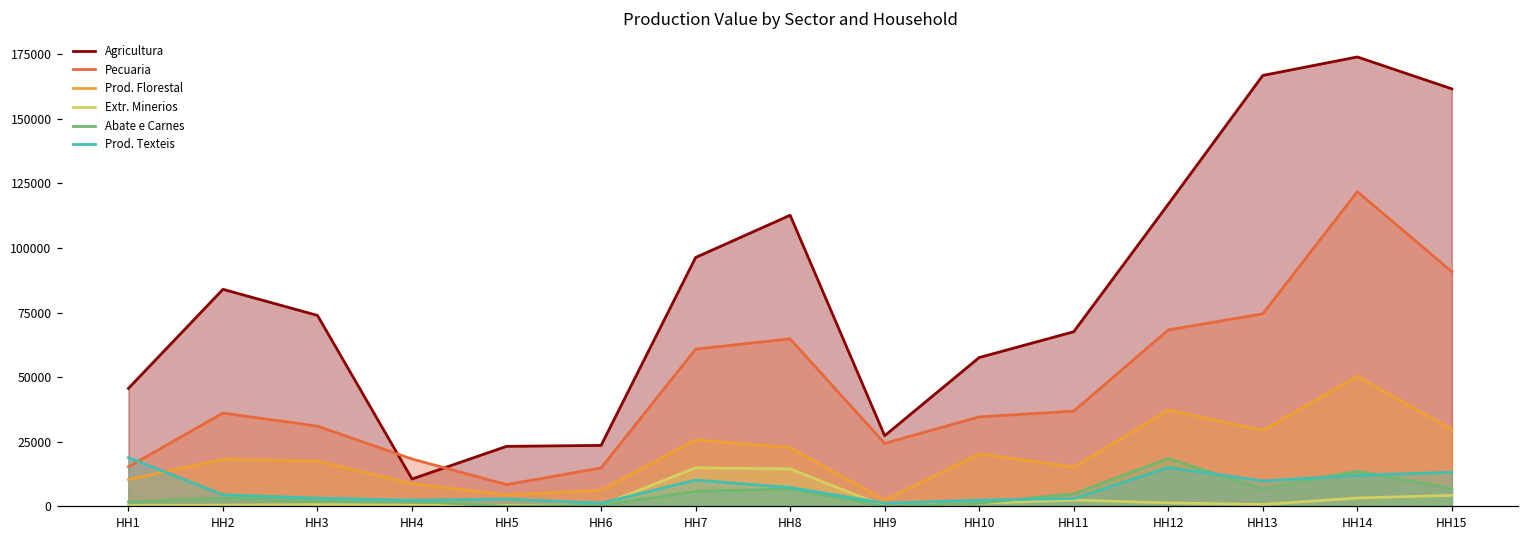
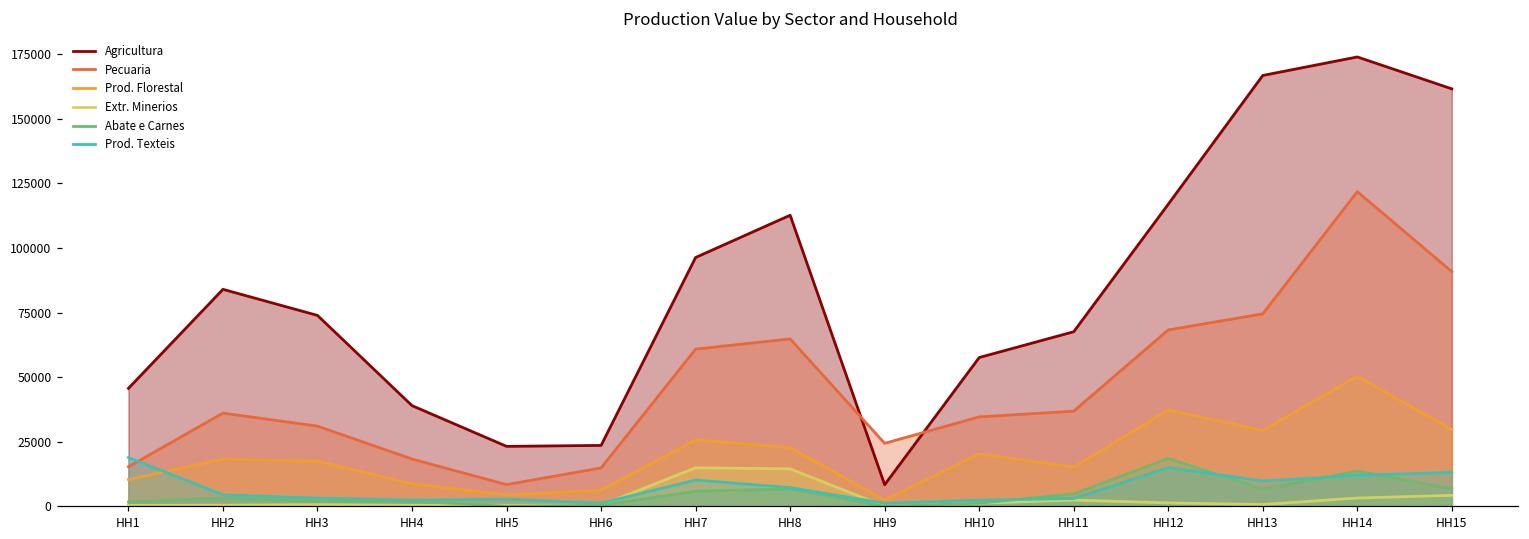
  {
    "Agricultura": {
      "HH1": 46000,
      "HH2": 84000,
      "HH3": 74000,
-     "HH4": 11000,
+     "HH4": 39000,
      "HH5": 23000,
      "HH6": 24000,
      "HH7": 96000,
      "HH8": 113000,
-     "HH9": 27000,
+     "HH9": 8000,
      "HH10": 58000,
      "HH11": 68000,
      "HH12": 117000,
      "HH13": 167000,
      "HH14": 174000,
      "HH15": 162000
    },
    "Extr. Minerios": {
      "HH1": 0,
      "HH2": 0,
      "HH3": 1000,
      "HH4": 0,
      "HH7": 15000,
      "HH8": 14000,
      "HH12": 1000,
      "HH13": 1000,
      "HH14": 3000,
      "HH15": 4000
    },
    "Abate e Carnes": {
      "HH1": 2000,
      "HH2": 3000,
      "HH3": 2000,
      "HH7": 6000,
      "HH11": 5000,
      "HH12": 19000,
      "HH13": 7000,
      "HH14": 14000,
      "HH15": 7000
    },
    "Prod. Texteis": {
      "HH1": 19000,
      "HH2": 4000,
      "HH3": 3000,
      "HH5": 3000,
      "HH7": 10000,
      "HH9": 1000,
      "HH10": 2000,
      "HH12": 15000,
      "HH13": 10000,
      "HH14": 12000,
      "HH15": 13000
    }
  }
